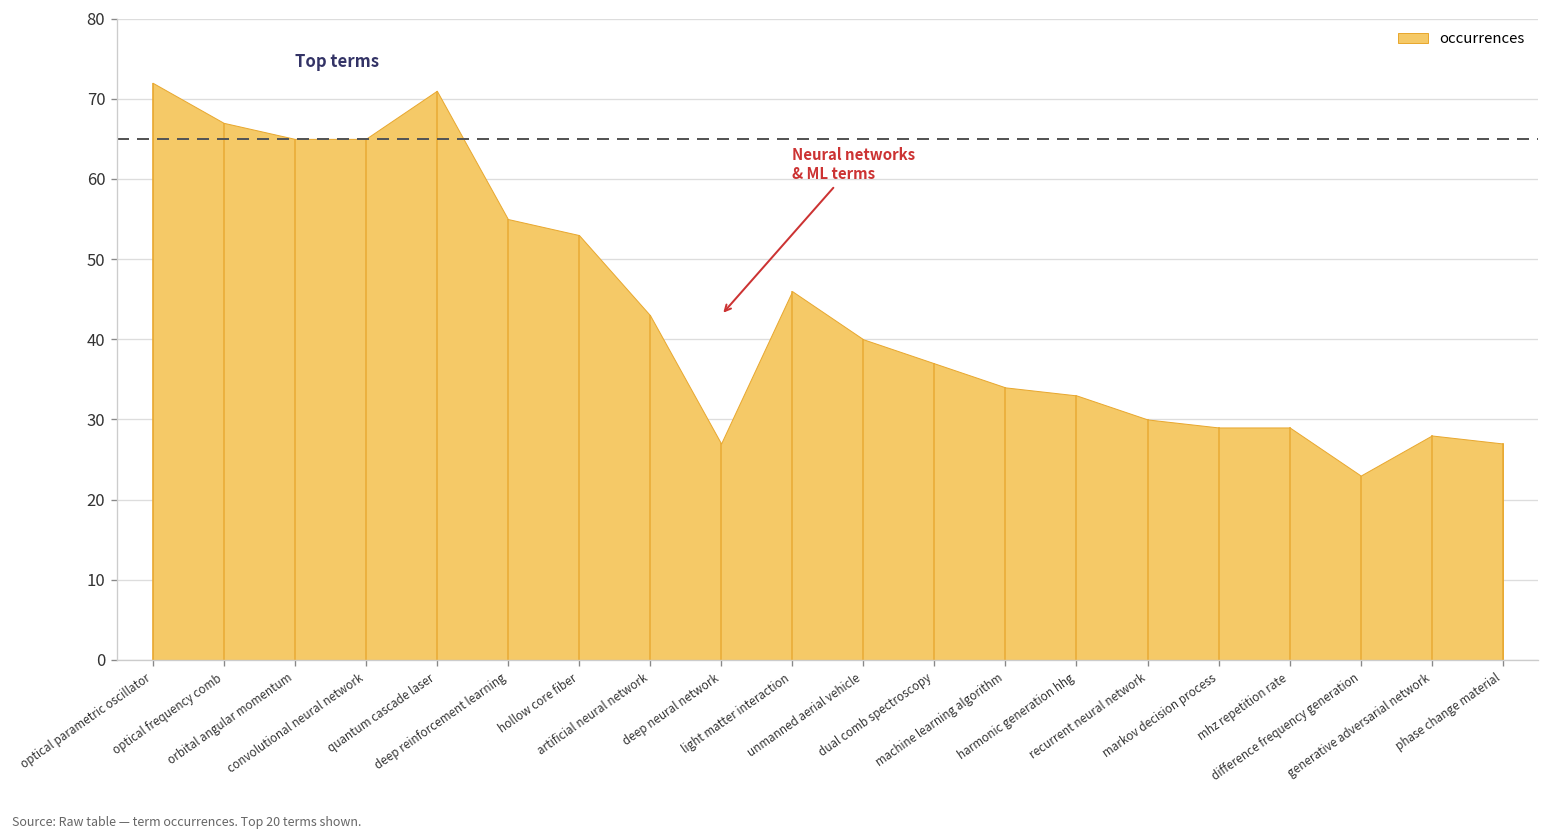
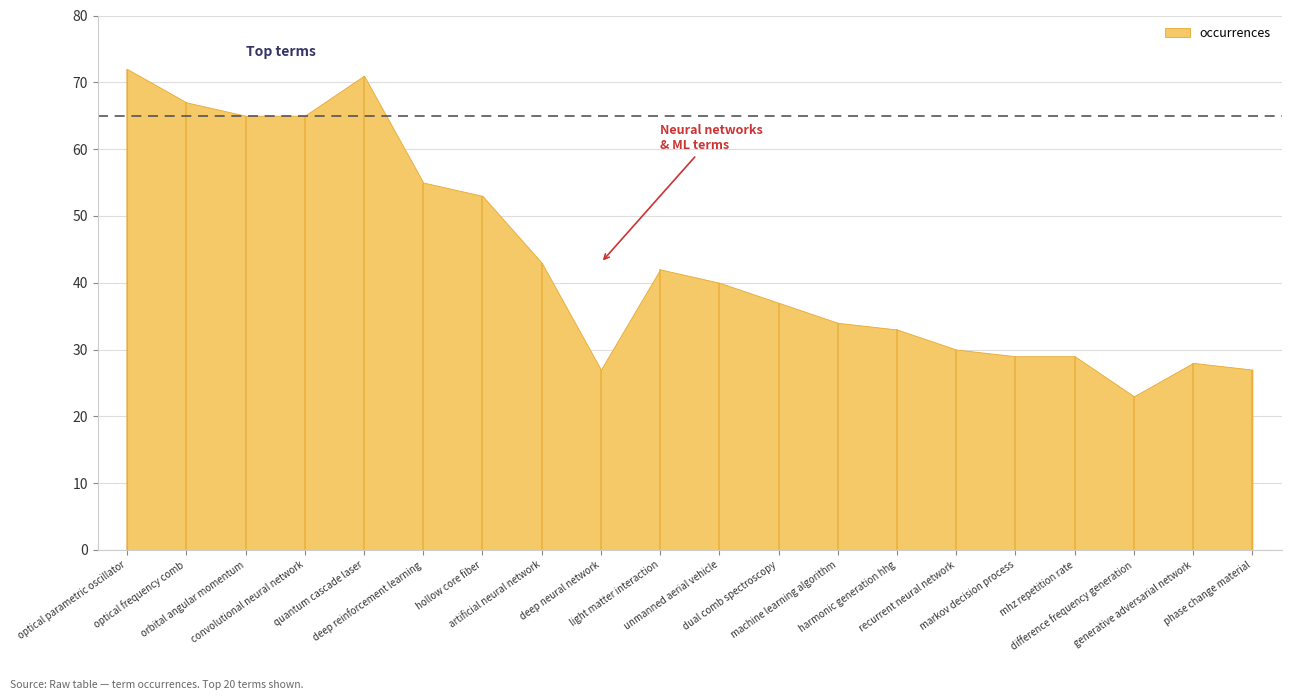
  {
    "optical parametric oscillator": 72,
    "optical frequency comb": 67,
    "orbital angular momentum": 65,
    "convolutional neural network": 65,
    "quantum cascade laser": 71,
    "deep reinforcement learning": 55,
    "hollow core fiber": 53,
    "artificial neural network": 43,
    "deep neural network": 27,
-   "light matter interaction": 46,
+   "light matter interaction": 42,
    "unmanned aerial vehicle": 40,
    "dual comb spectroscopy": 37,
    "machine learning algorithm": 34,
    "harmonic generation hhg": 33,
    "recurrent neural network": 30,
    "markov decision process": 29,
    "mhz repetition rate": 29,
    "difference frequency generation": 23,
    "generative adversarial network": 28,
    "phase change material": 27
  }
